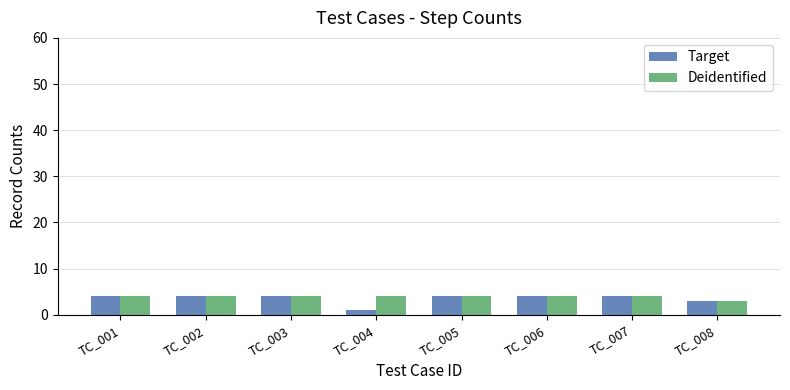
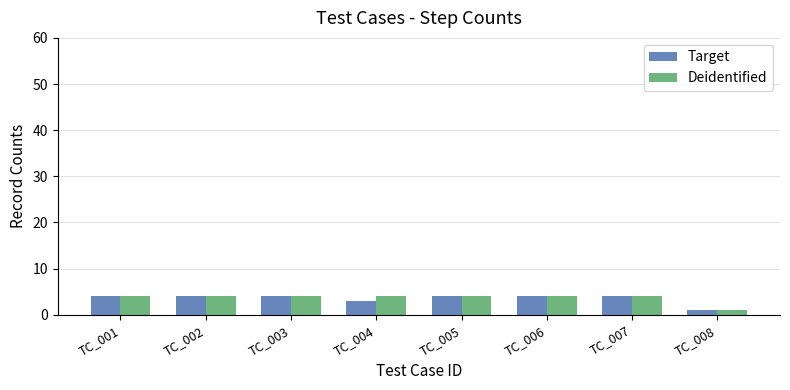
  {
    "Target": {
      "TC_001": 4,
      "TC_002": 4,
      "TC_003": 4,
-     "TC_004": 1,
+     "TC_004": 3,
      "TC_005": 4,
      "TC_006": 4,
      "TC_007": 4,
-     "TC_008": 3
+     "TC_008": 1
    },
    "Deidentified": {
      "TC_001": 4,
      "TC_002": 4,
      "TC_003": 4,
      "TC_004": 4,
      "TC_005": 4,
      "TC_006": 4,
      "TC_007": 4,
-     "TC_008": 3
+     "TC_008": 1
    }
  }
